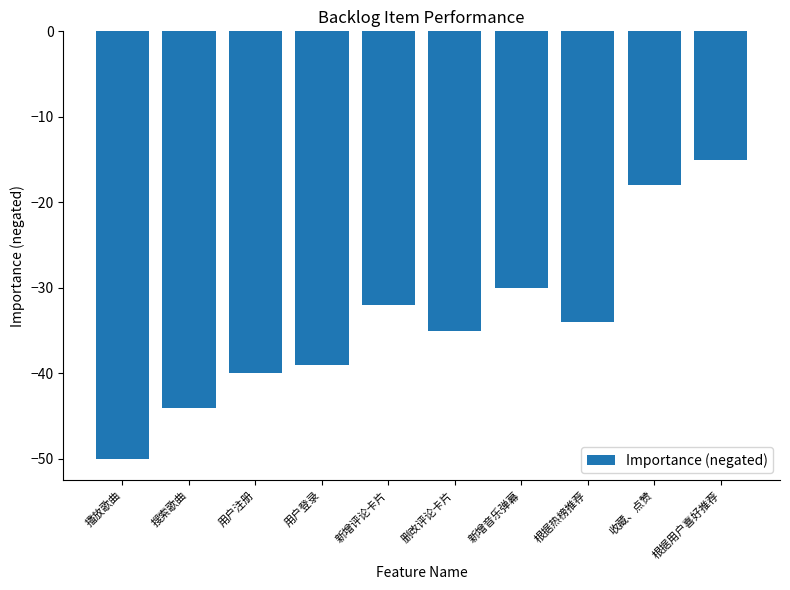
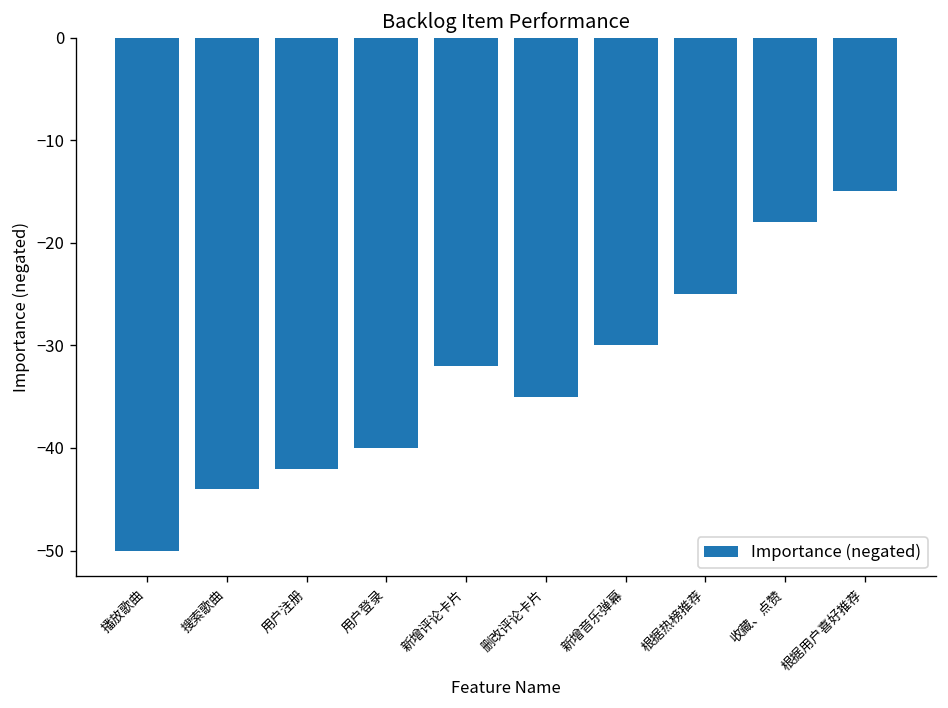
  {
    "播放歌曲": -50,
    "搜索歌曲": -44,
-   "用户注册": -40,
-   "用户登录": -39,
+   "用户注册": -42,
+   "用户登录": -40,
    "新增评论卡片": -32,
    "删改评论卡片": -35,
    "新增音乐弹幕": -30,
-   "根据热榜推荐": -34,
+   "根据热榜推荐": -25,
    "收藏、点赞": -18,
    "根据用户喜好推荐": -15
  }
